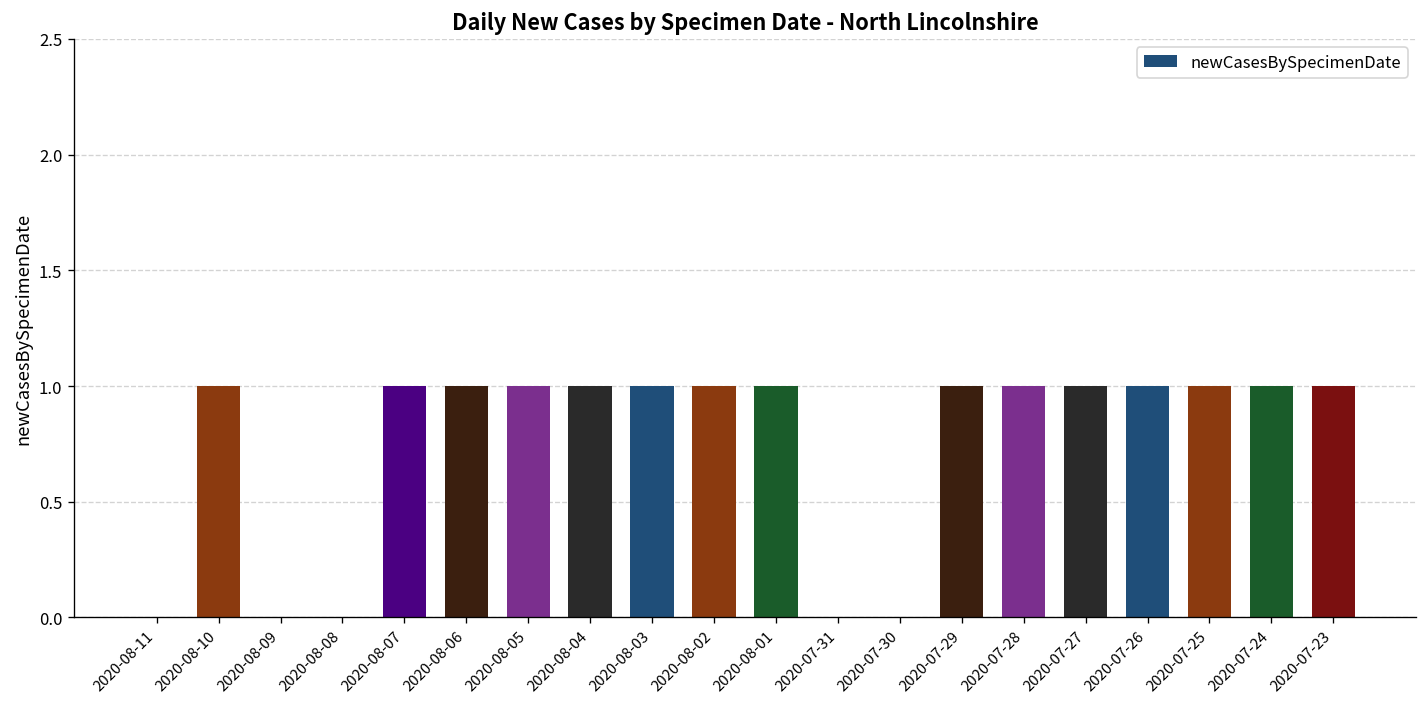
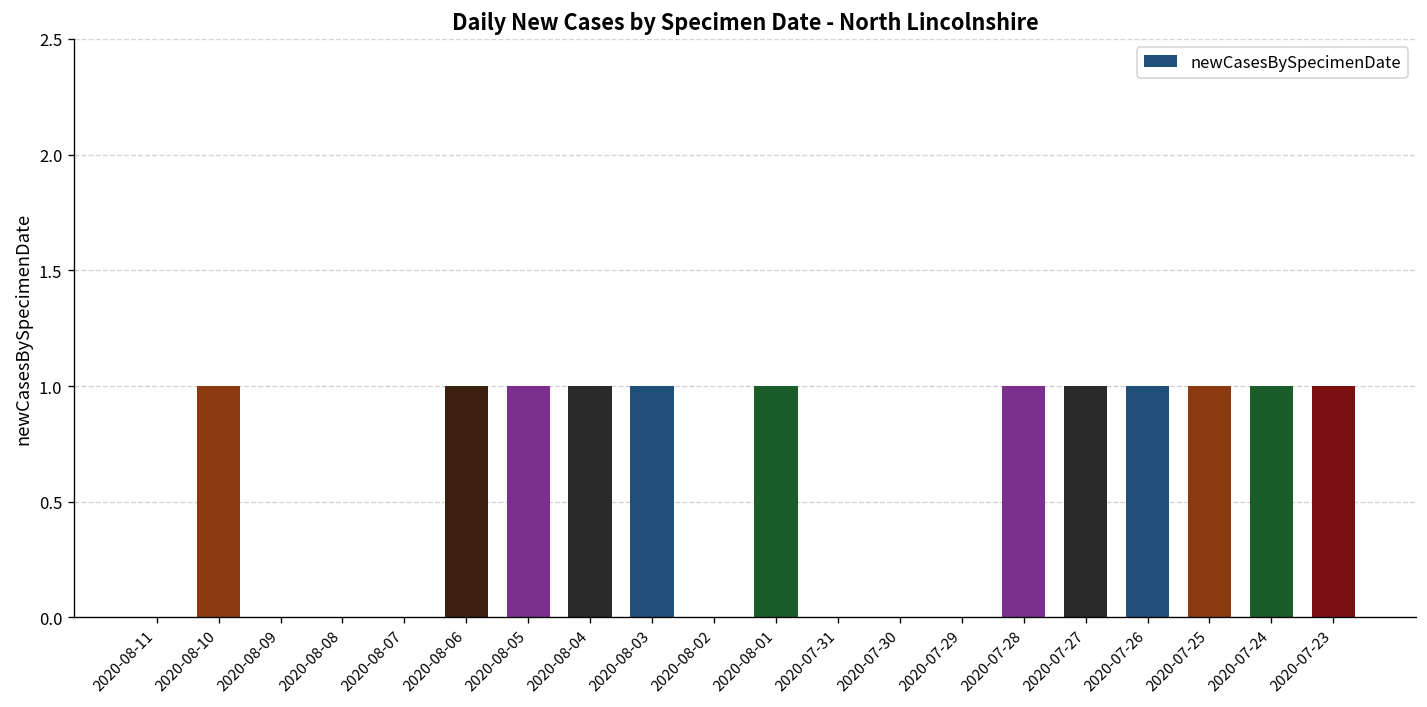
  {
    "2020-08-11": 0,
    "2020-08-10": 1,
    "2020-08-09": 0,
    "2020-08-08": 0,
-   "2020-08-07": 1,
+   "2020-08-07": 0,
    "2020-08-06": 1,
    "2020-08-05": 1,
    "2020-08-04": 1,
    "2020-08-03": 1,
-   "2020-08-02": 1,
+   "2020-08-02": 0,
    "2020-08-01": 1,
    "2020-07-31": 0,
    "2020-07-30": 0,
-   "2020-07-29": 1,
+   "2020-07-29": 0,
    "2020-07-28": 1,
    "2020-07-27": 1,
    "2020-07-26": 1,
    "2020-07-25": 1,
    "2020-07-24": 1,
    "2020-07-23": 1
  }
